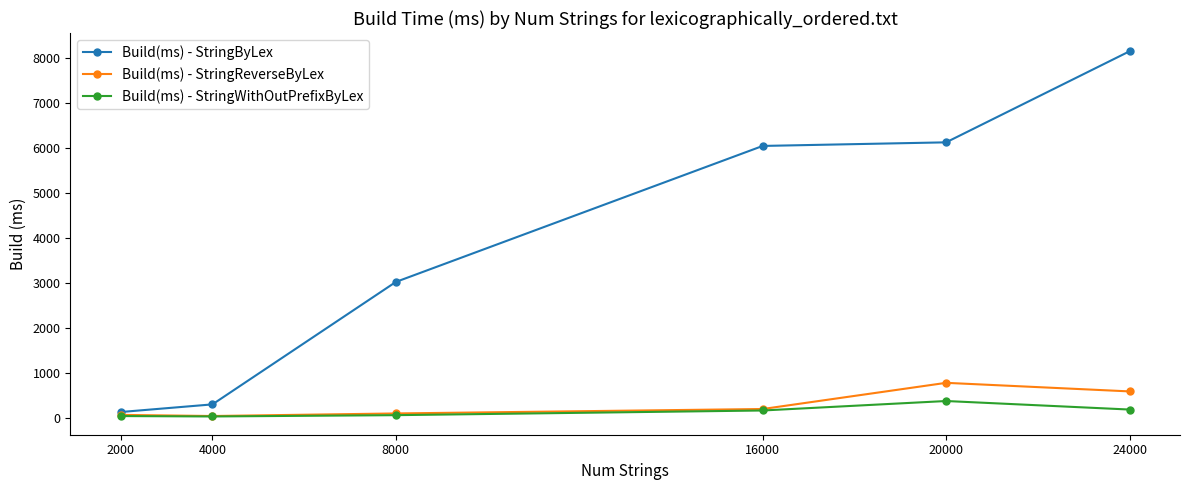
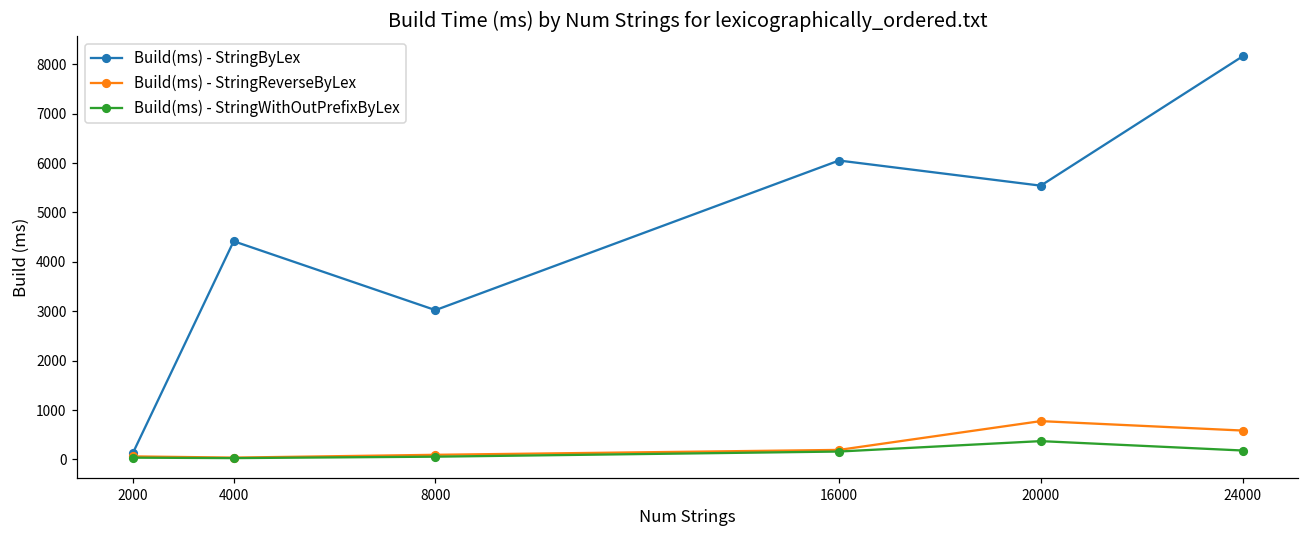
  {
    "Build(ms) - StringByLex": {
      "2000": 100,
-     "4000": 300,
+     "4000": 4400,
      "8000": 3000,
      "16000": 6100,
-     "20000": 6100,
+     "20000": 5500,
      "24000": 8200
    },
    "Build(ms) - StringReverseByLex": {
      "20000": 800,
      "24000": 600
    },
    "Build(ms) - StringWithOutPrefixByLex": {
      "20000": 400,
      "24000": 200
    }
  }
